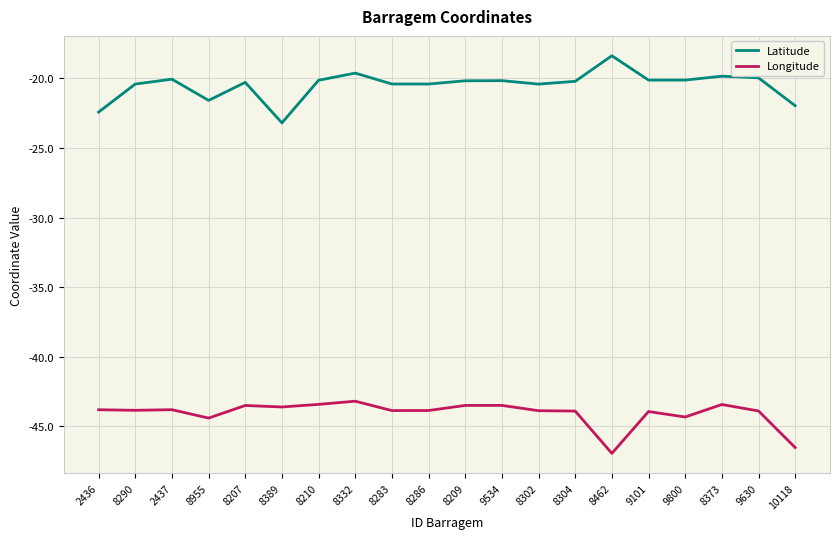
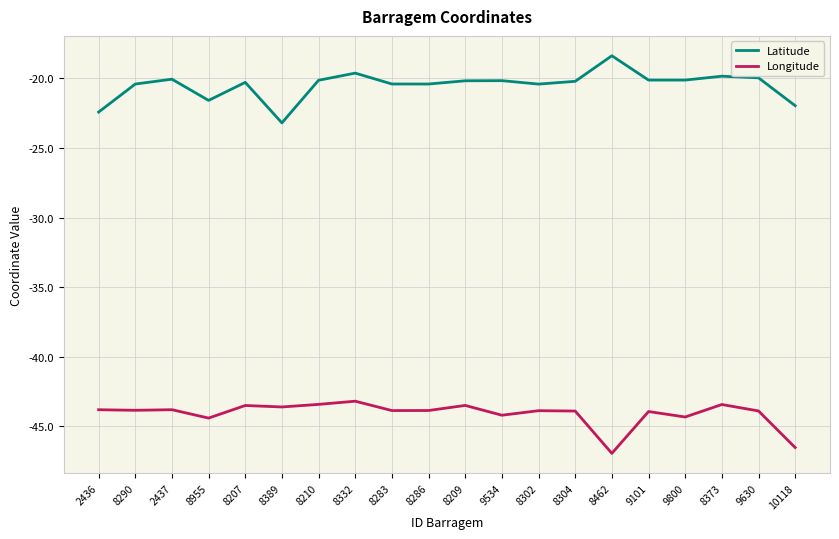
  {
    "Latitude": {
      "2436": -22.4,
      "8290": -20.4,
      "2437": -20.1,
      "8955": -21.6,
      "8207": -20.3,
      "8389": -23.2,
      "8210": -20.1,
      "8332": -19.6,
      "8283": -20.4,
      "8286": -20.4,
      "8209": -20.2,
      "9534": -20.2,
      "8302": -20.4,
      "8304": -20.2,
      "8462": -18.4,
      "9101": -20.1,
      "9800": -20.1,
      "8373": -19.8,
      "9630": -20.0,
      "10118": -22.0
    },
    "Longitude": {
      "2436": -43.8,
      "8290": -43.8,
      "2437": -43.8,
      "8955": -44.4,
      "8207": -43.5,
      "8389": -43.6,
      "8210": -43.4,
      "8332": -43.2,
      "8283": -43.9,
      "8286": -43.9,
      "8209": -43.5,
-     "9534": -43.5,
+     "9534": -44.2,
      "8302": -43.9,
      "8304": -43.9,
      "8462": -46.9,
      "9101": -43.9,
      "9800": -44.3,
      "8373": -43.4,
      "9630": -43.9,
      "10118": -46.5
    }
  }
